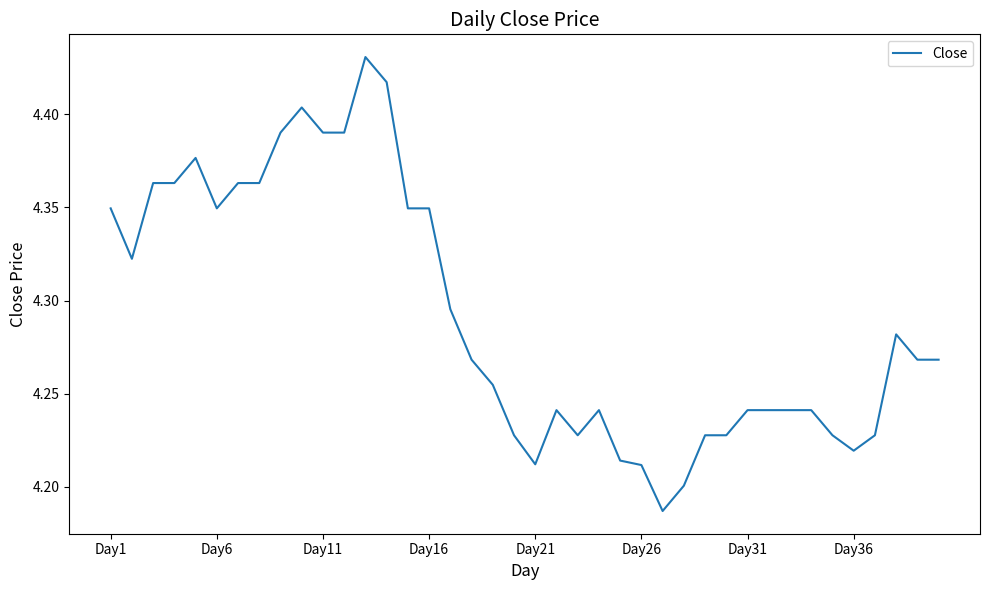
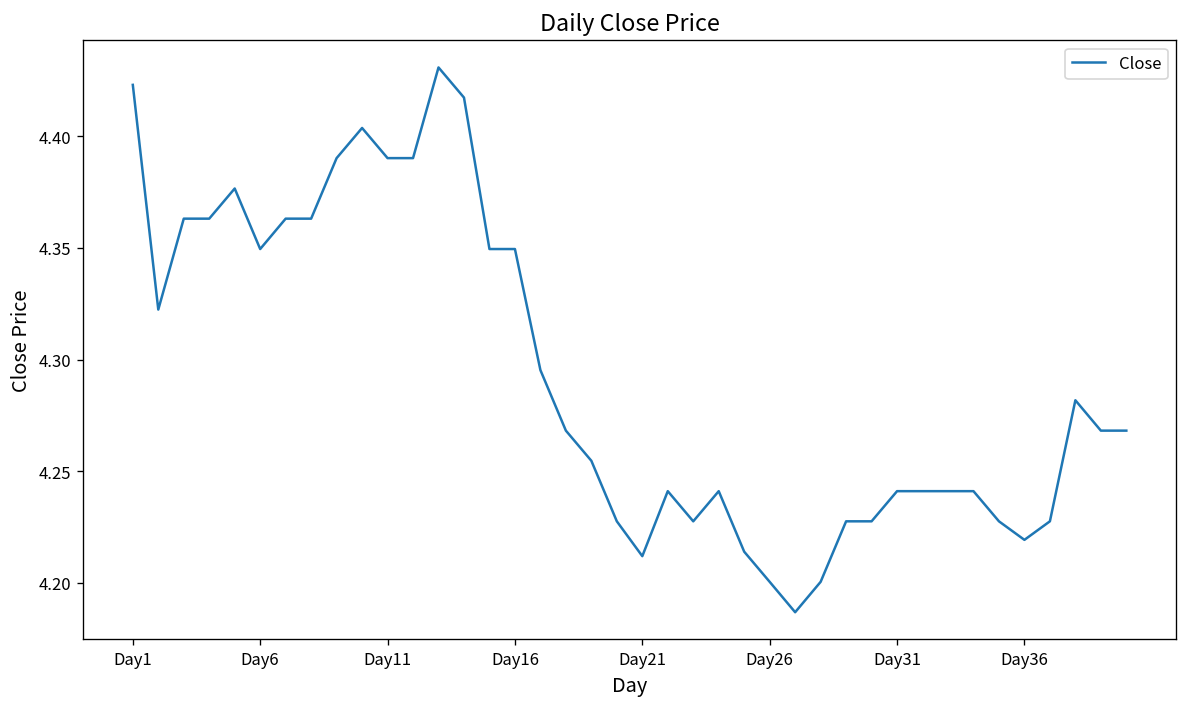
  {
-   "Day1": 4.350,
+   "Day1": 4.423,
    "Day6": 4.350,
    "Day11": 4.390,
    "Day16": 4.350,
    "Day21": 4.212,
-   "Day26": 4.212,
+   "Day26": 4.201,
    "Day31": 4.241,
    "Day36": 4.219
  }
